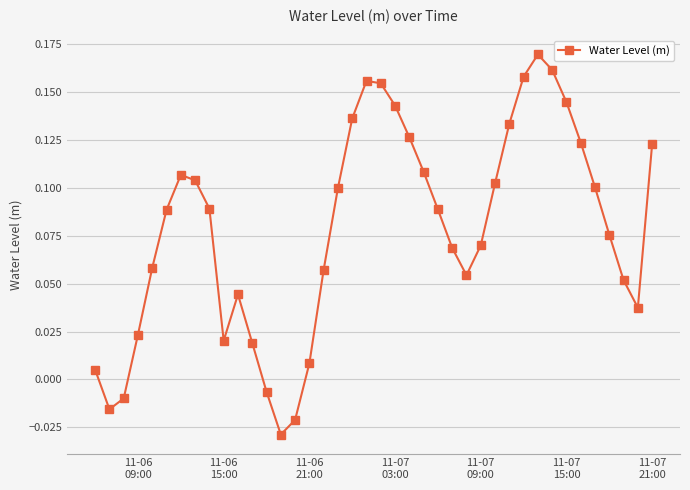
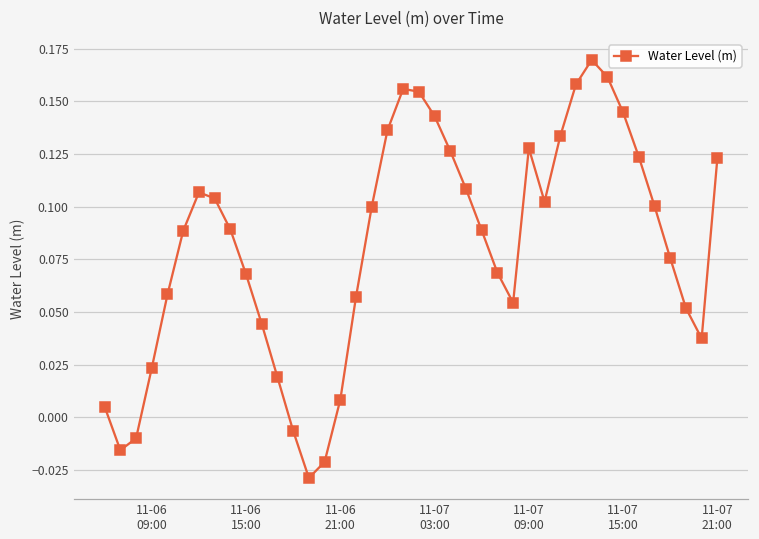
  {
    "11-06 09:00": 0.023,
-   "11-06 15:00": 0.020,
+   "11-06 15:00": 0.068,
    "11-06 21:00": 0.008,
    "11-07 03:00": 0.143,
-   "11-07 09:00": 0.070,
+   "11-07 09:00": 0.128,
    "11-07 15:00": 0.145,
    "11-07 21:00": 0.123
  }
